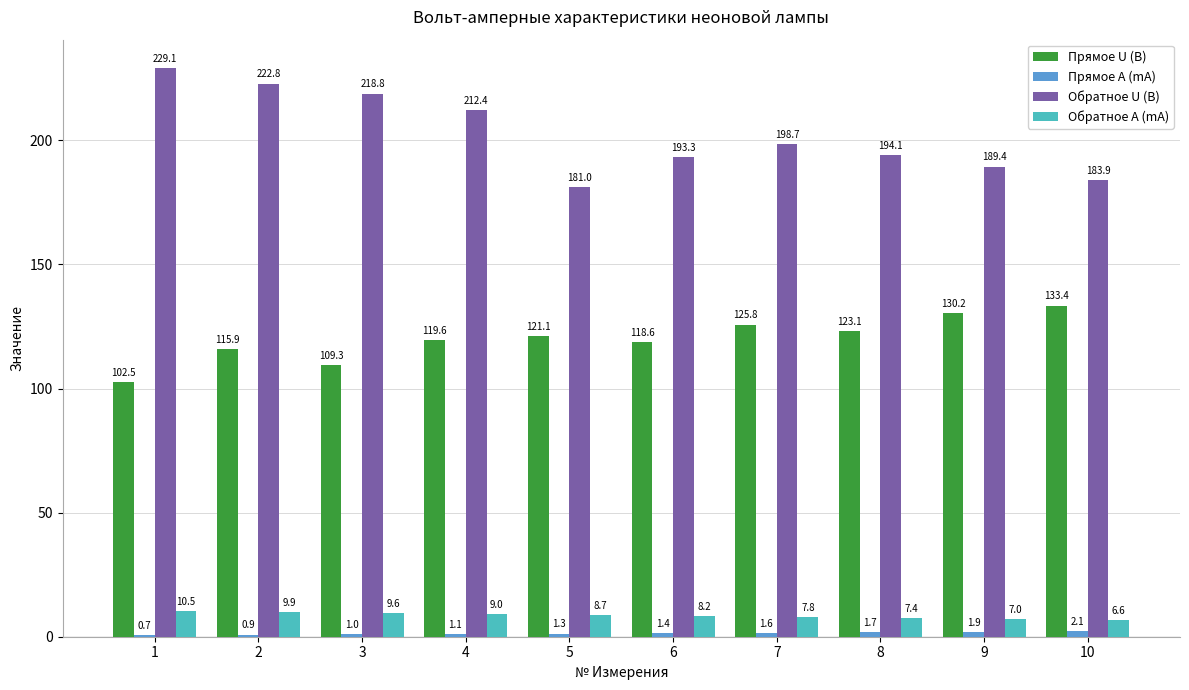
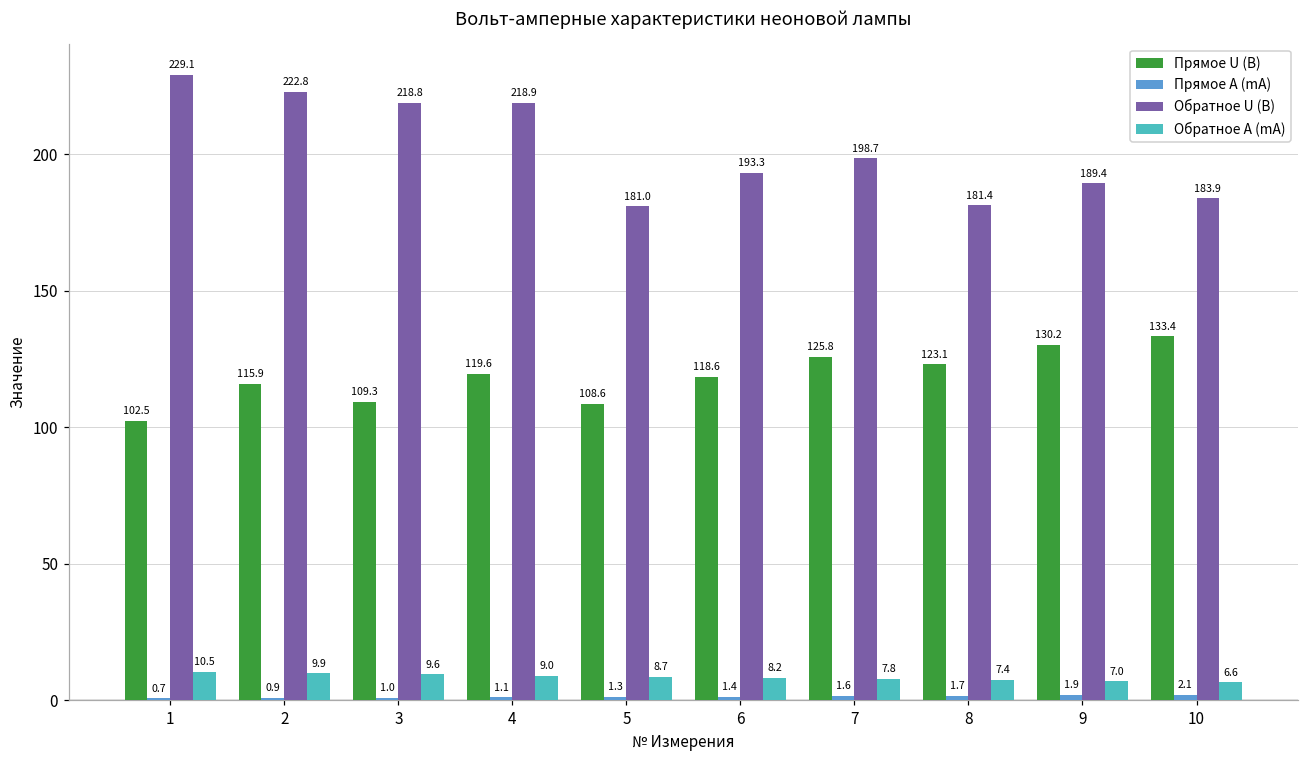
  {
    "Прямое U (B)": {
      "1": 102.5,
      "2": 115.9,
      "3": 109.3,
      "4": 119.6,
-     "5": 121.1,
+     "5": 108.6,
      "6": 118.6,
      "7": 125.8,
      "8": 123.1,
      "9": 130.2,
      "10": 133.4
    },
    "Обратное U (B)": {
      "1": 229.1,
      "2": 222.8,
      "3": 218.8,
-     "4": 212.4,
+     "4": 218.9,
      "5": 181.0,
      "6": 193.3,
      "7": 198.7,
-     "8": 194.1,
+     "8": 181.4,
      "9": 189.4,
      "10": 183.9
    }
  }
